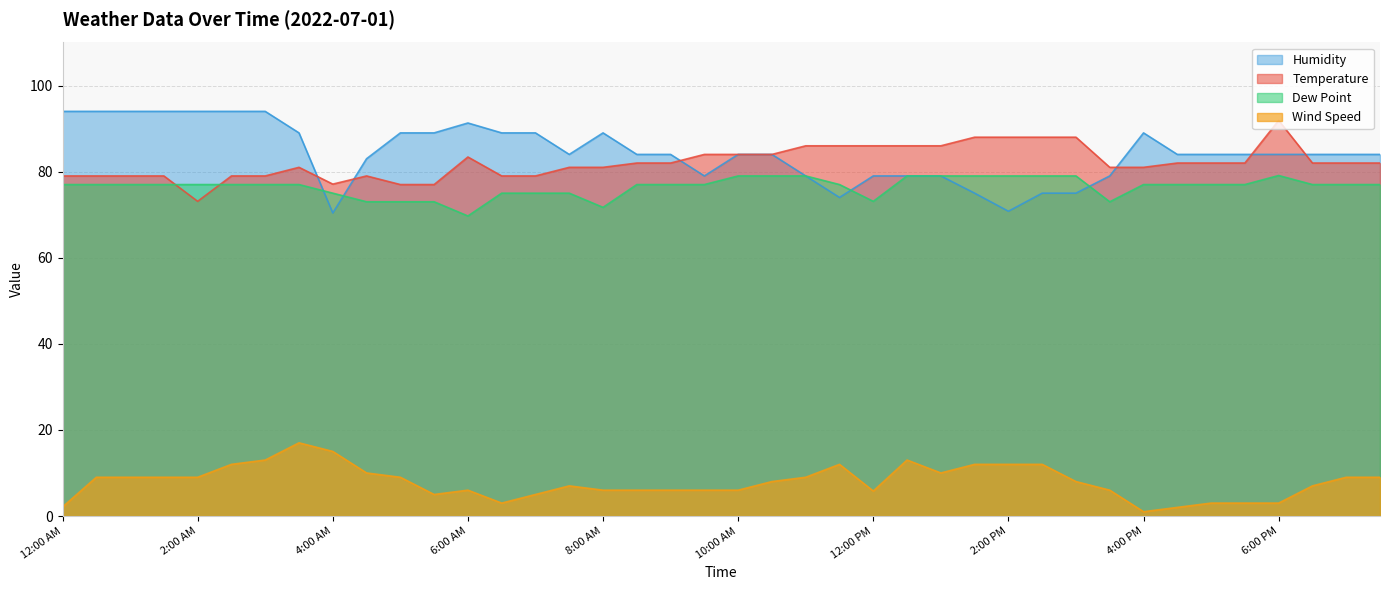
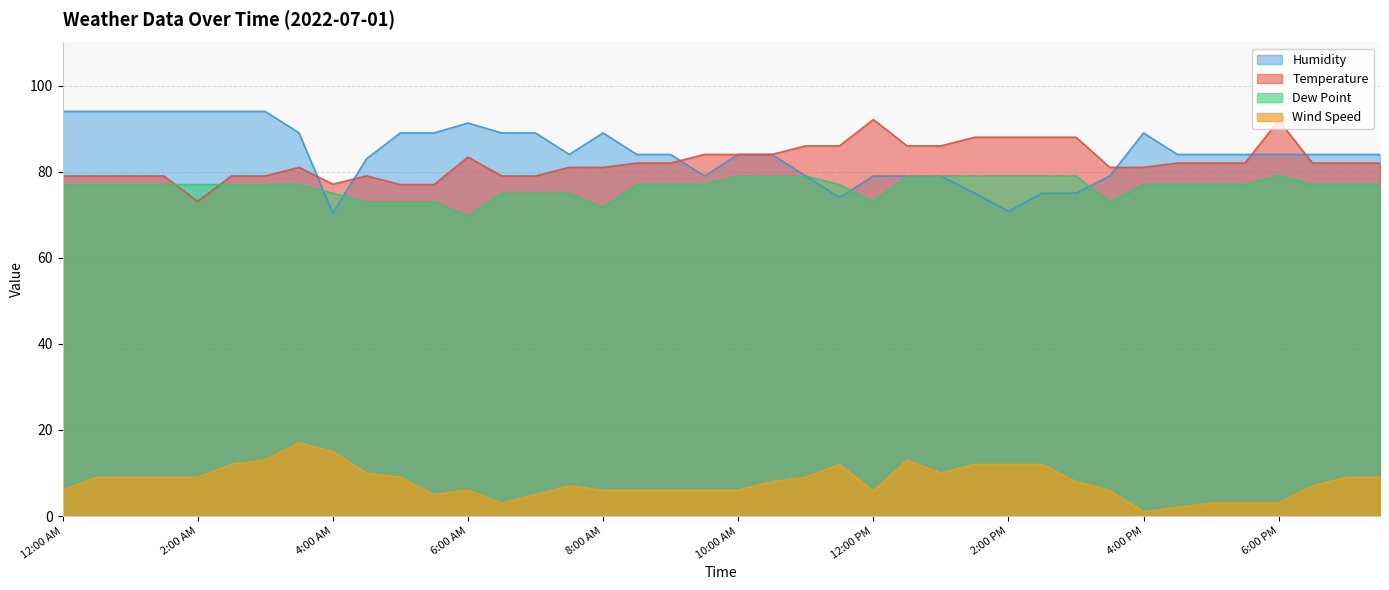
  {
    "Humidity": {
      "12:00 AM": 94,
      "2:00 AM": 94,
      "4:00 AM": 70,
      "6:00 AM": 91,
      "8:00 AM": 89,
      "12:00 PM": 79,
      "2:00 PM": 71,
      "4:00 PM": 89,
      "6:00 PM": 84
    },
    "Temperature": {
      "12:00 AM": 79,
      "2:00 AM": 73,
      "4:00 AM": 77,
      "6:00 AM": 83,
      "8:00 AM": 81,
-     "12:00 PM": 86,
+     "12:00 PM": 92,
      "2:00 PM": 88,
      "4:00 PM": 81
    },
    "Dew Point": {
      "12:00 AM": 77,
      "2:00 AM": 77,
      "4:00 AM": 75,
      "6:00 AM": 70,
      "8:00 AM": 72,
      "10:00 AM": 79,
      "12:00 PM": 73,
      "2:00 PM": 79,
      "4:00 PM": 77,
      "6:00 PM": 79
    },
    "Wind Speed": {
-     "12:00 AM": 2,
+     "12:00 AM": 6,
      "2:00 AM": 9,
      "4:00 AM": 15,
      "6:00 AM": 6,
      "8:00 AM": 6,
      "10:00 AM": 6,
      "12:00 PM": 6,
      "2:00 PM": 12,
      "4:00 PM": 1,
      "6:00 PM": 3
    }
  }
